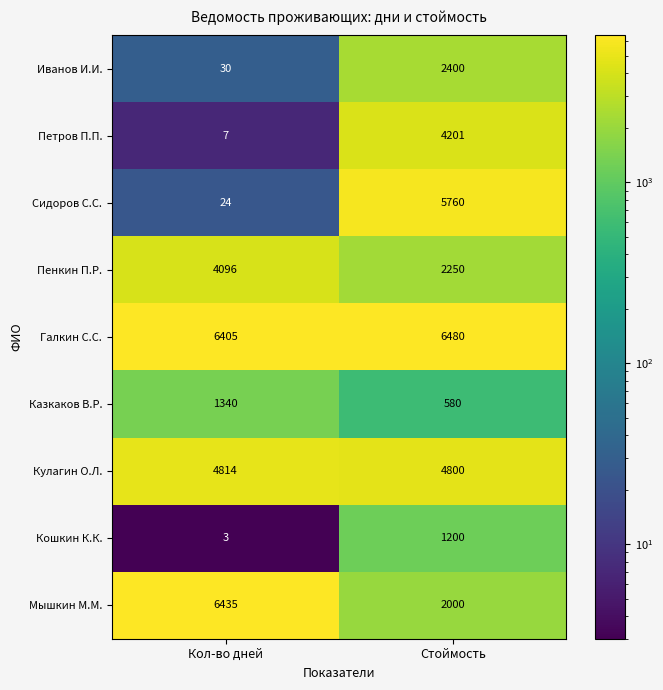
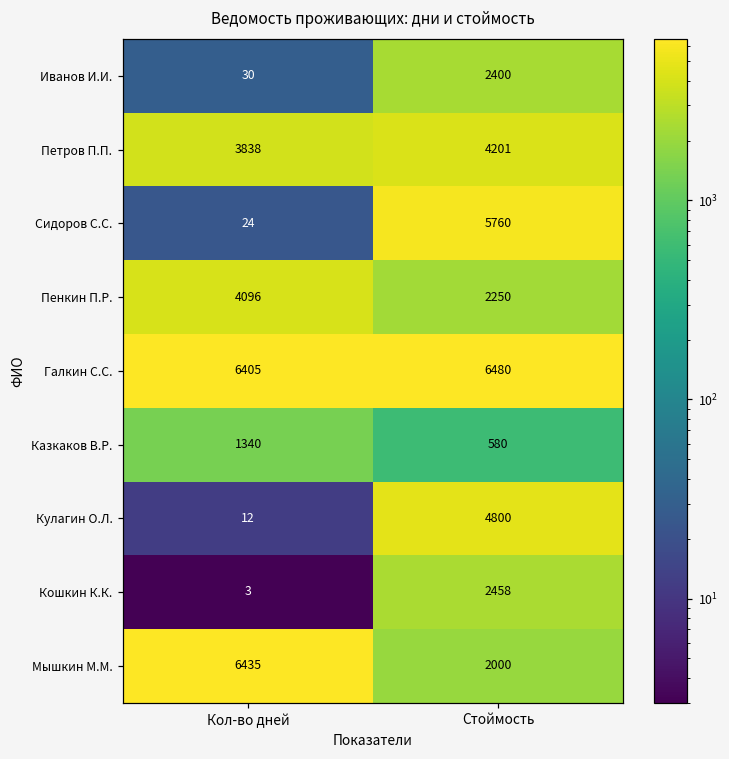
  {
    "Иванов И.И.": {
      "Кол-во дней": 30,
      "Стоймость": 2400
    },
    "Петров П.П.": {
-     "Кол-во дней": 7,
+     "Кол-во дней": 3838,
      "Стоймость": 4201
    },
    "Сидоров С.С.": {
      "Кол-во дней": 24,
      "Стоймость": 5760
    },
    "Пенкин П.Р.": {
      "Кол-во дней": 4096,
      "Стоймость": 2250
    },
    "Галкин С.С.": {
      "Кол-во дней": 6405,
      "Стоймость": 6480
    },
    "Казкаков В.Р.": {
      "Кол-во дней": 1340,
      "Стоймость": 580
    },
    "Кулагин О.Л.": {
-     "Кол-во дней": 4814,
+     "Кол-во дней": 12,
      "Стоймость": 4800
    },
    "Кошкин К.К.": {
      "Кол-во дней": 3,
-     "Стоймость": 1200
+     "Стоймость": 2458
    },
    "Мышкин М.М.": {
      "Кол-во дней": 6435,
      "Стоймость": 2000
    }
  }
